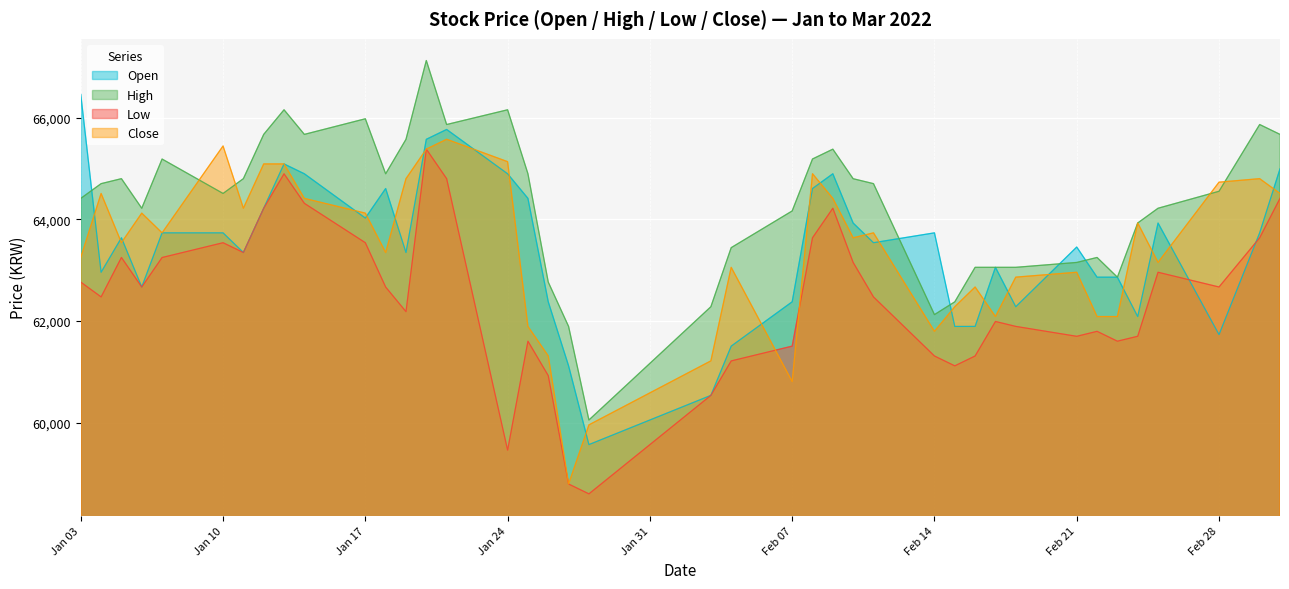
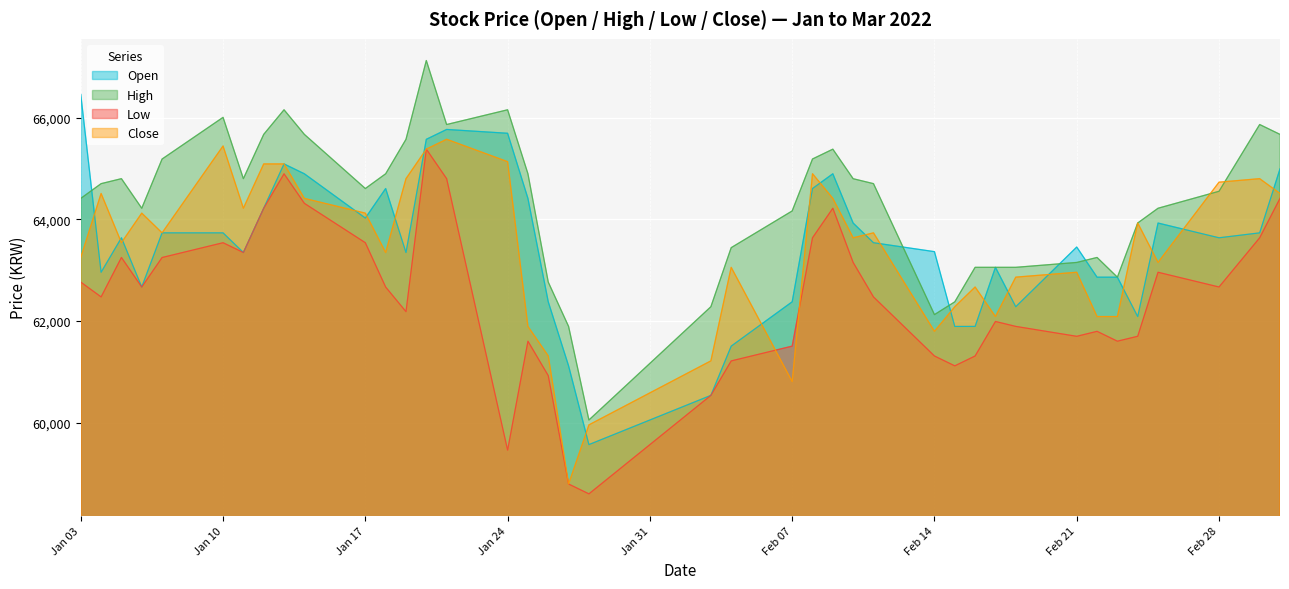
  {
    "Open": {
      "Jan 03": "66,500",
      "Jan 10": "63,700",
      "Jan 17": "64,000",
-     "Jan 24": "64,900",
+     "Jan 24": "65,700",
      "Feb 07": "62,400",
-     "Feb 14": "63,700",
+     "Feb 14": "63,400",
      "Feb 21": "63,500",
-     "Feb 28": "61,700"
+     "Feb 28": "63,600"
    },
    "High": {
      "Jan 03": "64,400",
-     "Jan 10": "64,500",
-     "Jan 17": "66,000",
+     "Jan 10": "66,000",
+     "Jan 17": "64,600",
      "Jan 24": "66,200",
      "Feb 07": "64,200",
      "Feb 14": "62,100",
      "Feb 21": "63,200",
      "Feb 28": "64,600"
    },
    "Low": {
      "Jan 03": "62,800",
      "Jan 10": "63,500",
      "Jan 17": "63,500",
      "Jan 24": "59,500",
      "Feb 07": "61,500",
      "Feb 14": "61,300",
      "Feb 21": "61,700",
      "Feb 28": "62,700"
    },
    "Close": {
      "Jan 03": "63,200",
      "Jan 10": "65,400",
      "Jan 17": "64,100",
      "Jan 24": "65,100",
      "Feb 07": "60,800",
      "Feb 14": "61,800",
      "Feb 21": "63,000",
      "Feb 28": "64,700"
    }
  }
